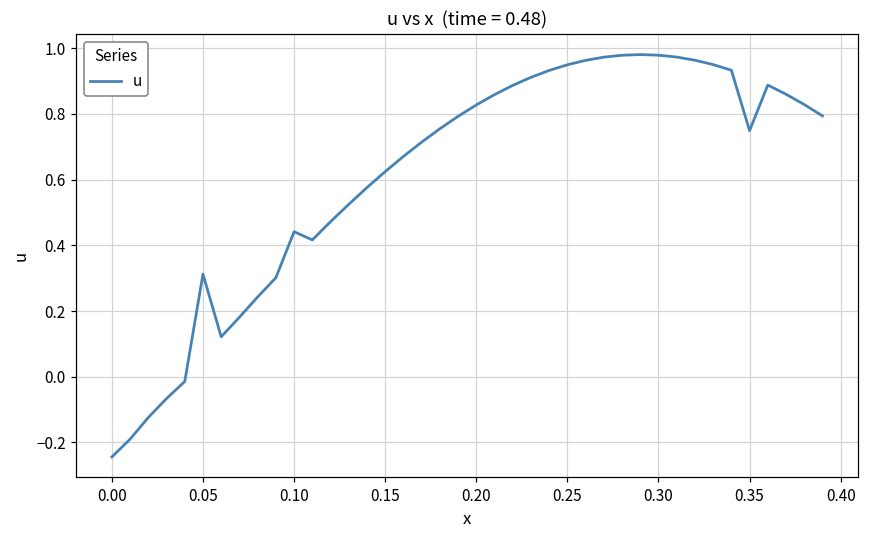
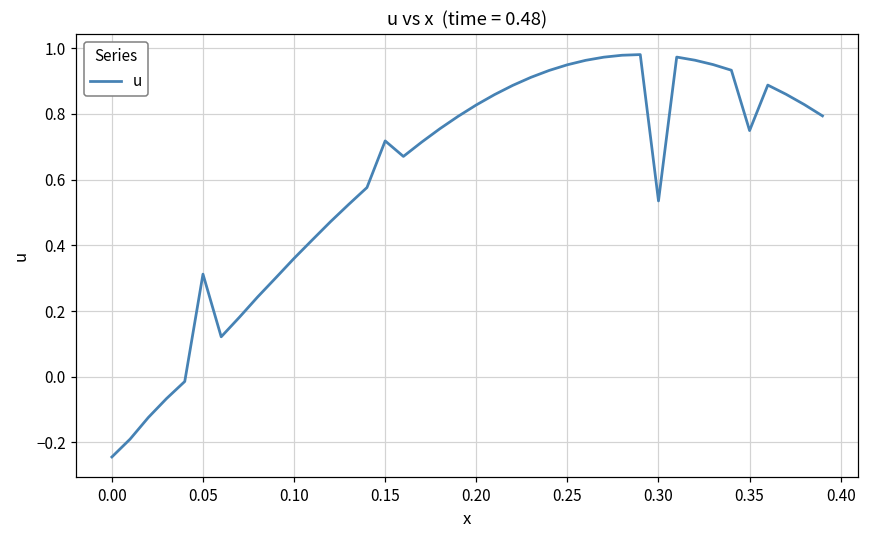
  {
    "0.00": -0.24,
    "0.05": 0.31,
-   "0.10": 0.44,
-   "0.15": 0.62,
+   "0.10": 0.36,
+   "0.15": 0.72,
    "0.20": 0.83,
    "0.25": 0.95,
-   "0.30": 0.98,
+   "0.30": 0.53,
    "0.35": 0.75
  }
